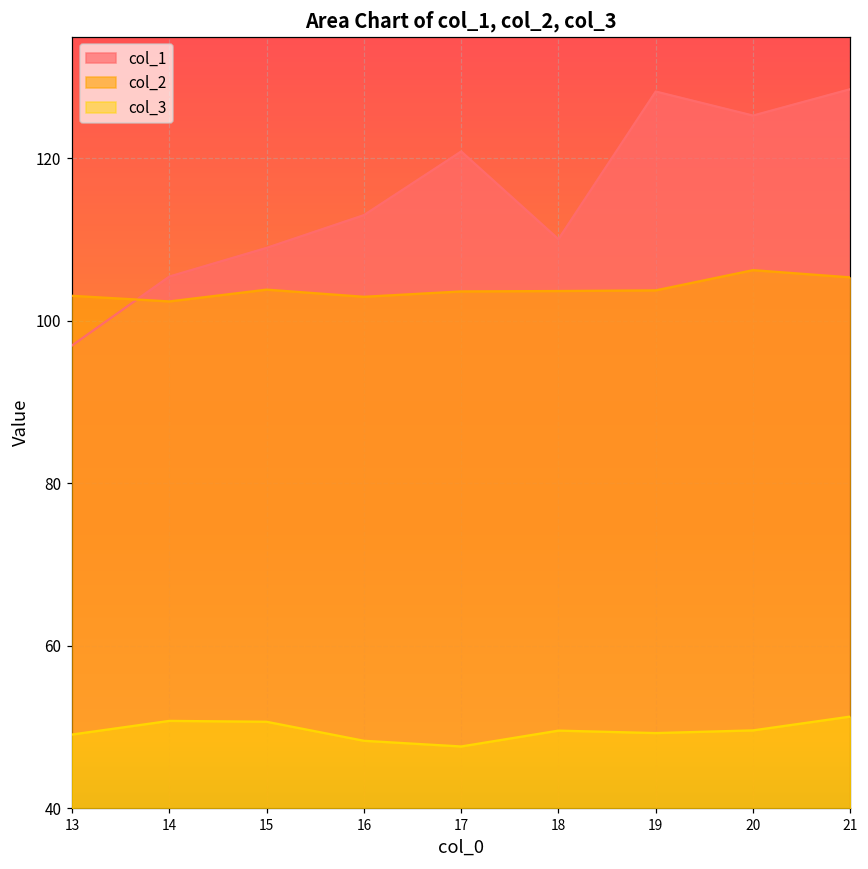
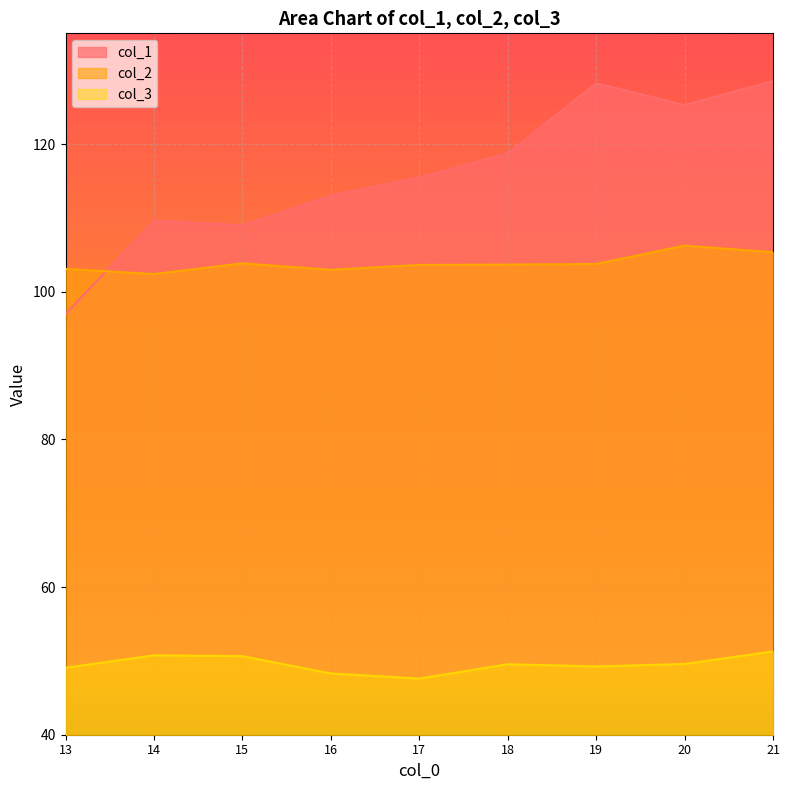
  {
    "col_1": {
      "13": 97,
-     "14": 105,
+     "14": 110,
      "15": 109,
      "16": 113,
-     "17": 121,
-     "18": 110,
+     "17": 115,
+     "18": 119,
      "19": 128,
      "20": 125,
      "21": 129
    }
  }
